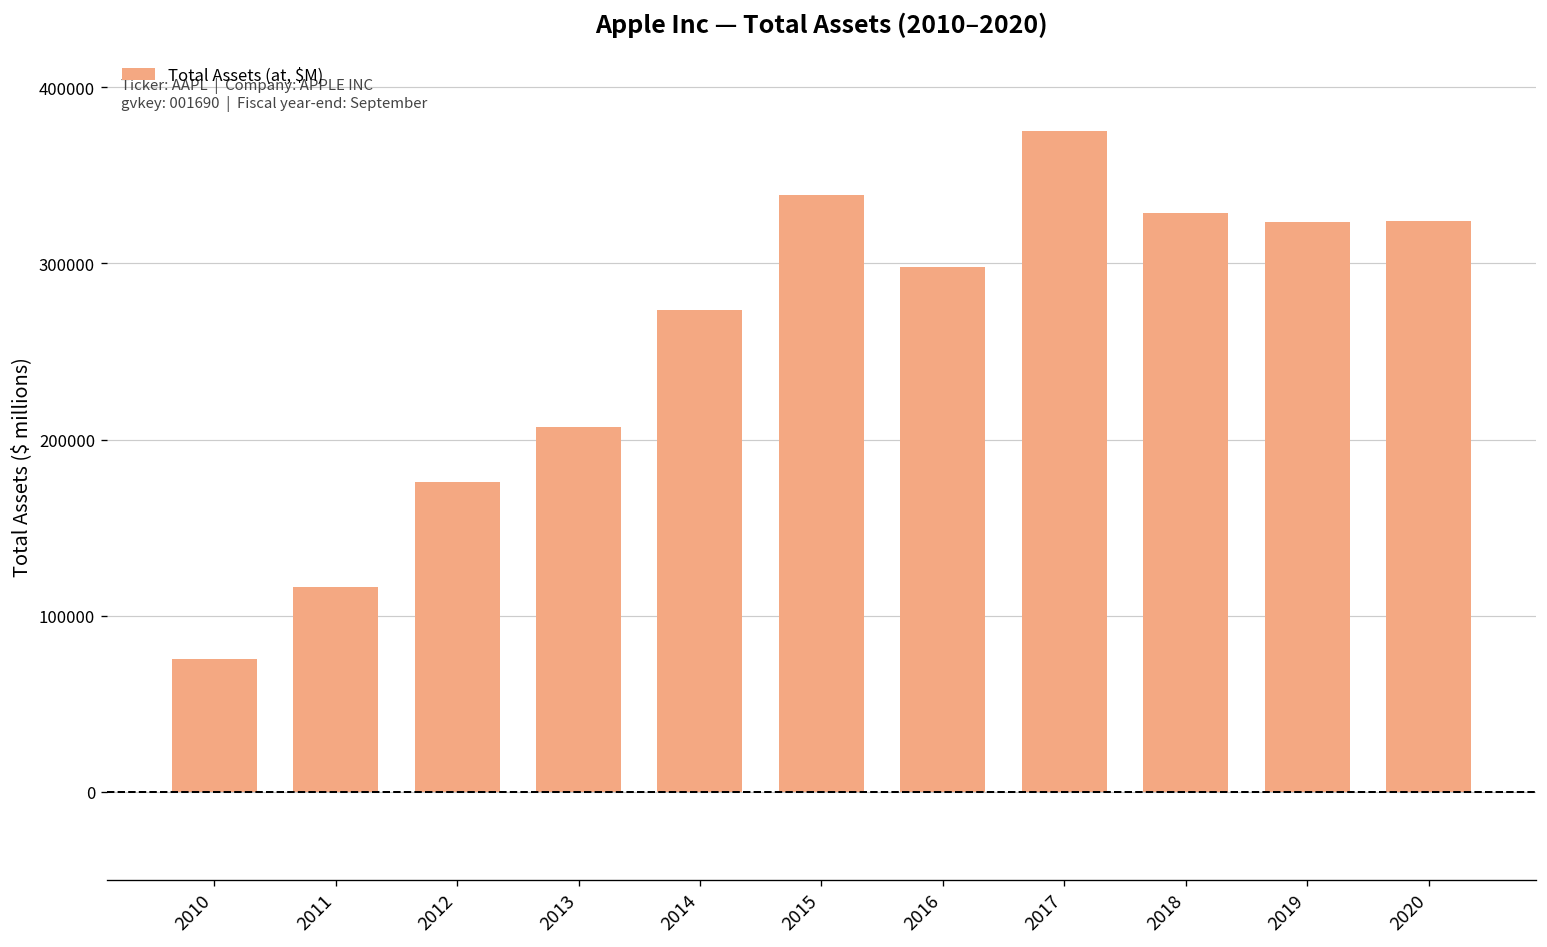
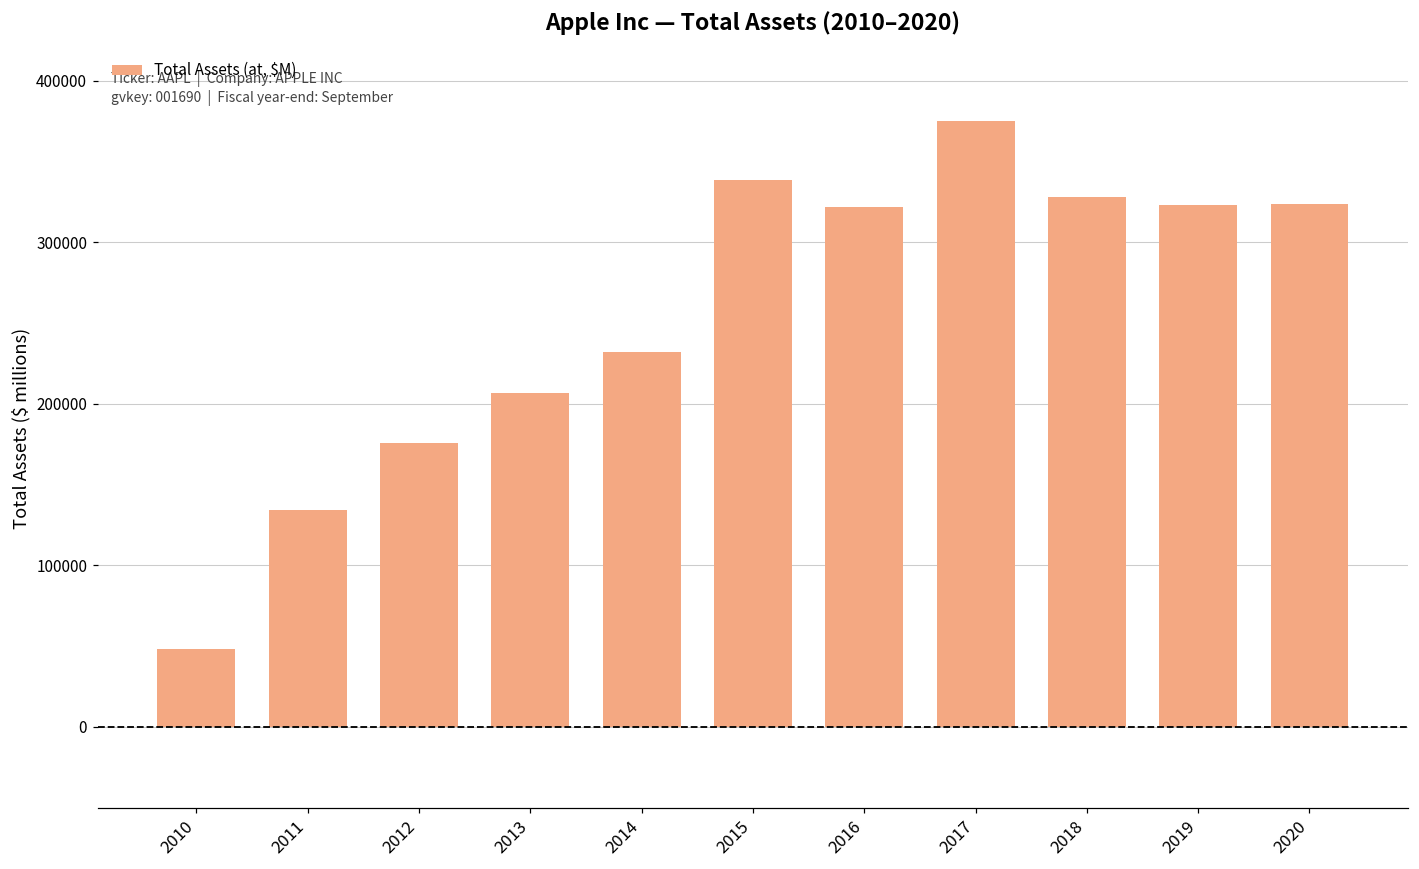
  {
-   "2010": 75000,
-   "2011": 116000,
+   "2010": 48000,
+   "2011": 134000,
    "2012": 176000,
    "2013": 207000,
-   "2014": 273000,
+   "2014": 232000,
    "2015": 339000,
-   "2016": 298000,
+   "2016": 322000,
    "2017": 375000,
    "2018": 328000,
    "2019": 323000,
    "2020": 324000
  }
